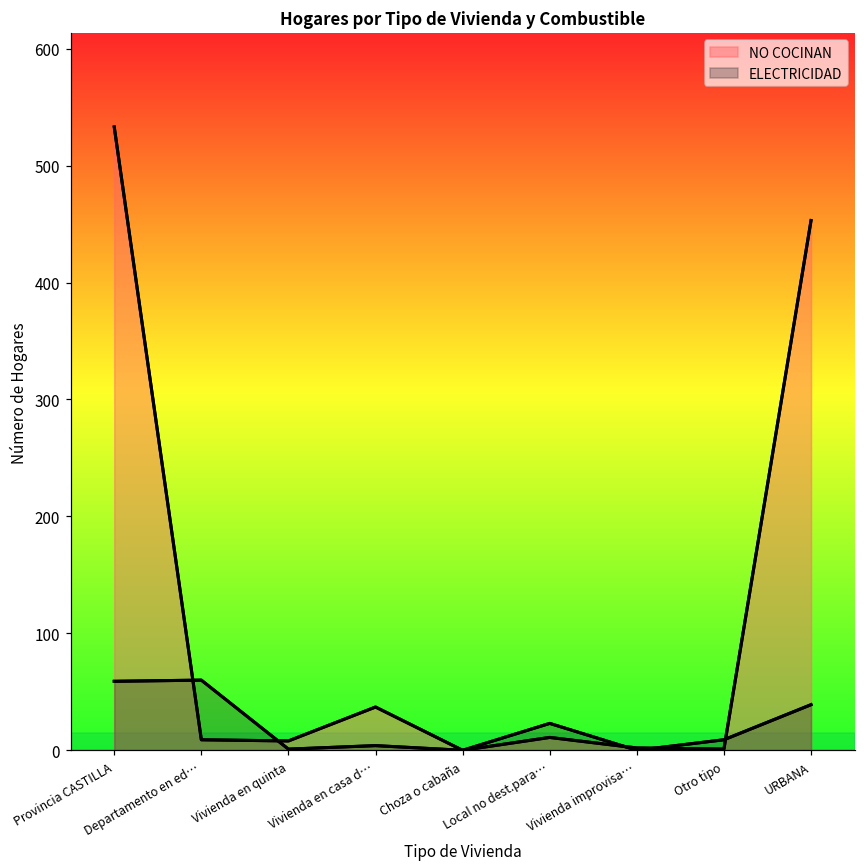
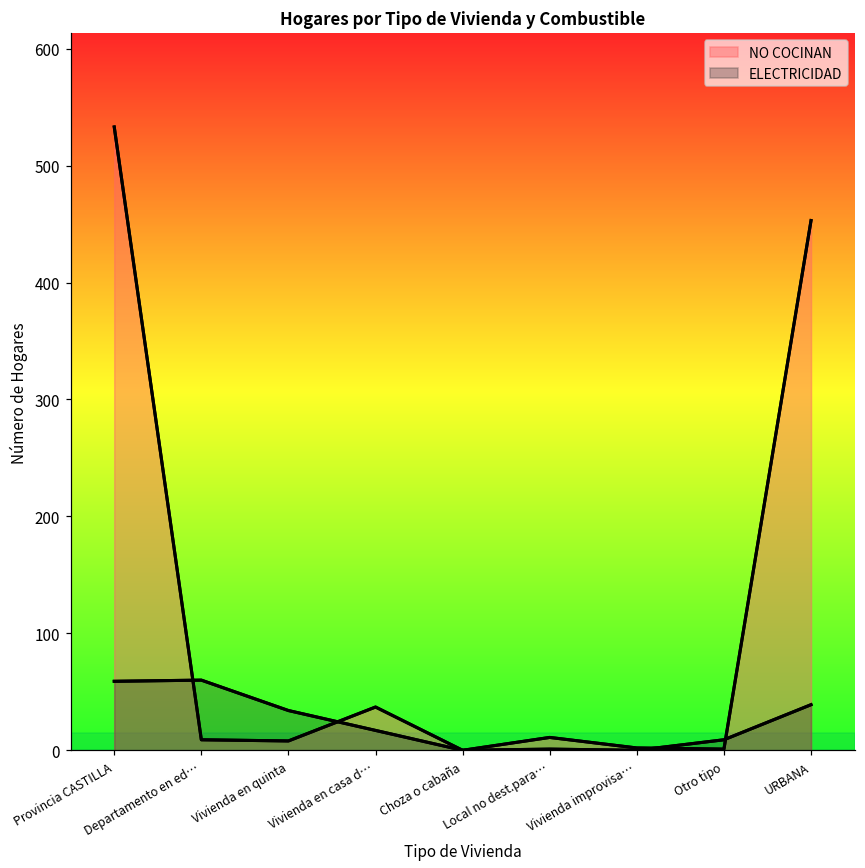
  {
    "NO COCINAN": {
      "Provincia CASTILLA": 533,
      "Departamento en ed…": 9,
      "Vivienda en quinta": 8,
      "Vivienda en casa d…": 37,
      "Local no dest.para…": 11,
      "Otro tipo": 1,
      "URBANA": 453
    },
    "ELECTRICIDAD": {
      "Provincia CASTILLA": 59,
      "Departamento en ed…": 60,
-     "Vivienda en quinta": 1,
-     "Vivienda en casa d…": 4,
-     "Local no dest.para…": 23,
+     "Vivienda en quinta": 34,
+     "Vivienda en casa d…": 17,
+     "Local no dest.para…": 1,
      "Otro tipo": 9,
      "URBANA": 39
    }
  }
